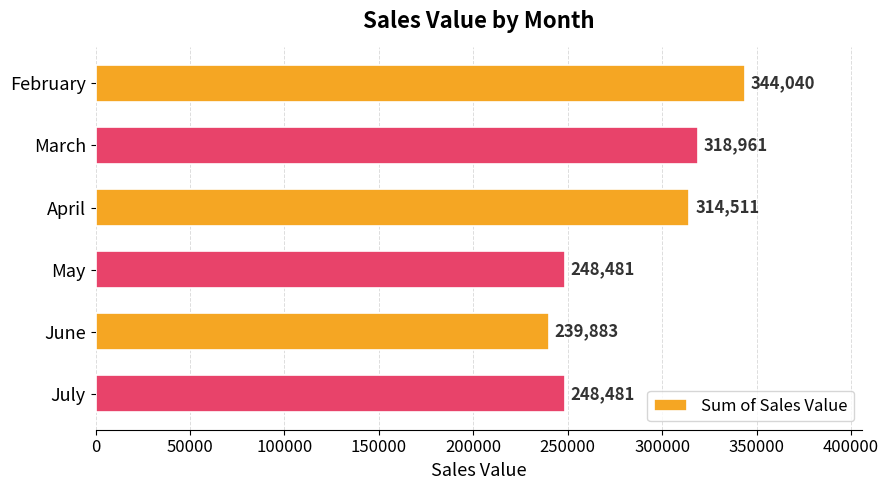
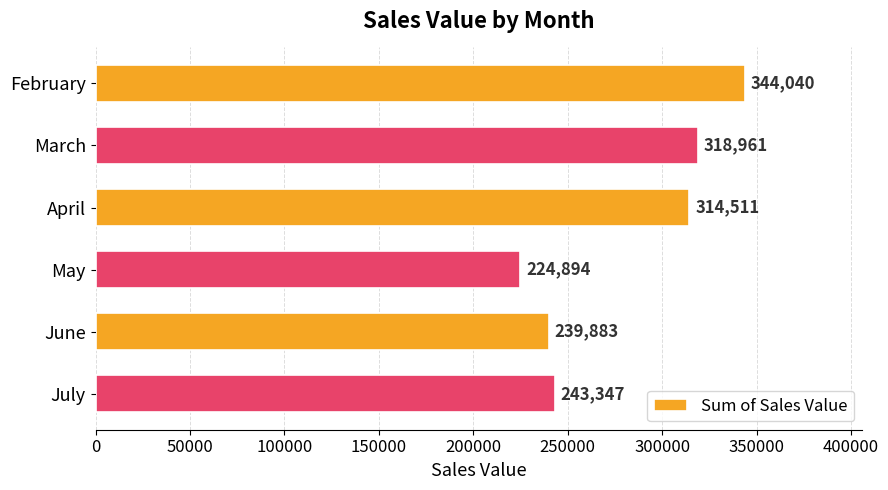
  {
    "February": "344,040",
    "March": "318,961",
    "April": "314,511",
-   "May": "248,481",
+   "May": "224,894",
    "June": "239,883",
-   "July": "248,481"
+   "July": "243,347"
  }
